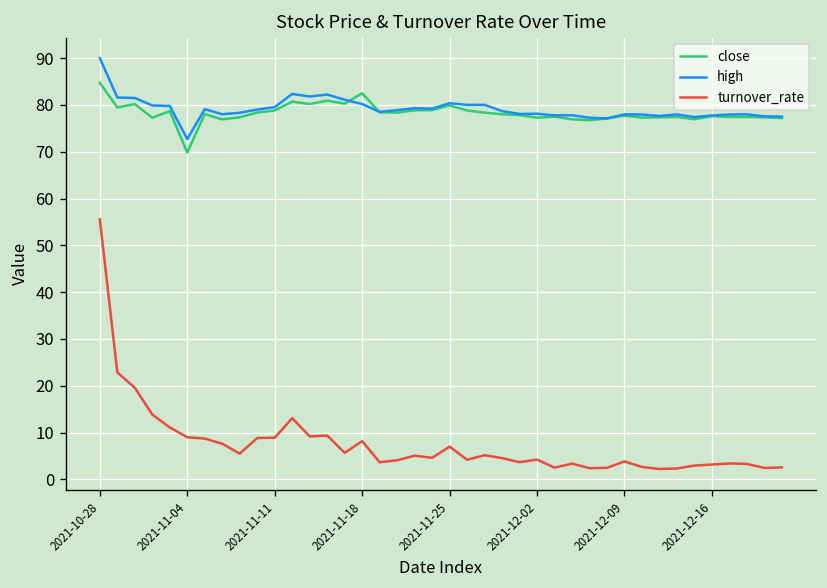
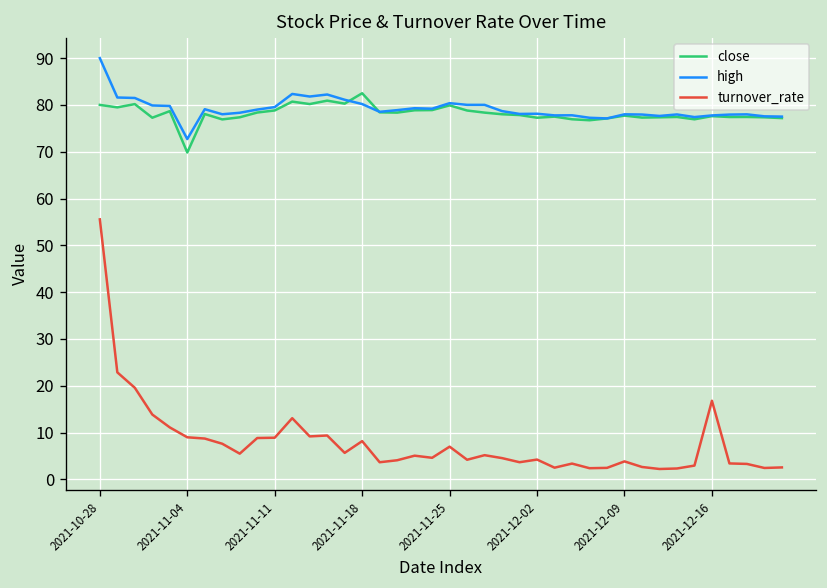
  {
    "close": {
-     "2021-10-28": 85,
+     "2021-10-28": 80,
      "2021-11-04": 70,
      "2021-11-11": 79,
      "2021-11-18": 82,
      "2021-12-02": 77
    },
    "high": {
      "2021-10-28": 90,
      "2021-11-04": 73,
      "2021-11-11": 80,
      "2021-11-18": 80,
      "2021-12-02": 78
    },
    "turnover_rate": {
      "2021-10-28": 56,
      "2021-11-04": 9,
      "2021-11-11": 9,
      "2021-11-18": 8,
      "2021-11-25": 7,
      "2021-12-02": 4,
      "2021-12-09": 4,
-     "2021-12-16": 3
+     "2021-12-16": 17
    }
  }
